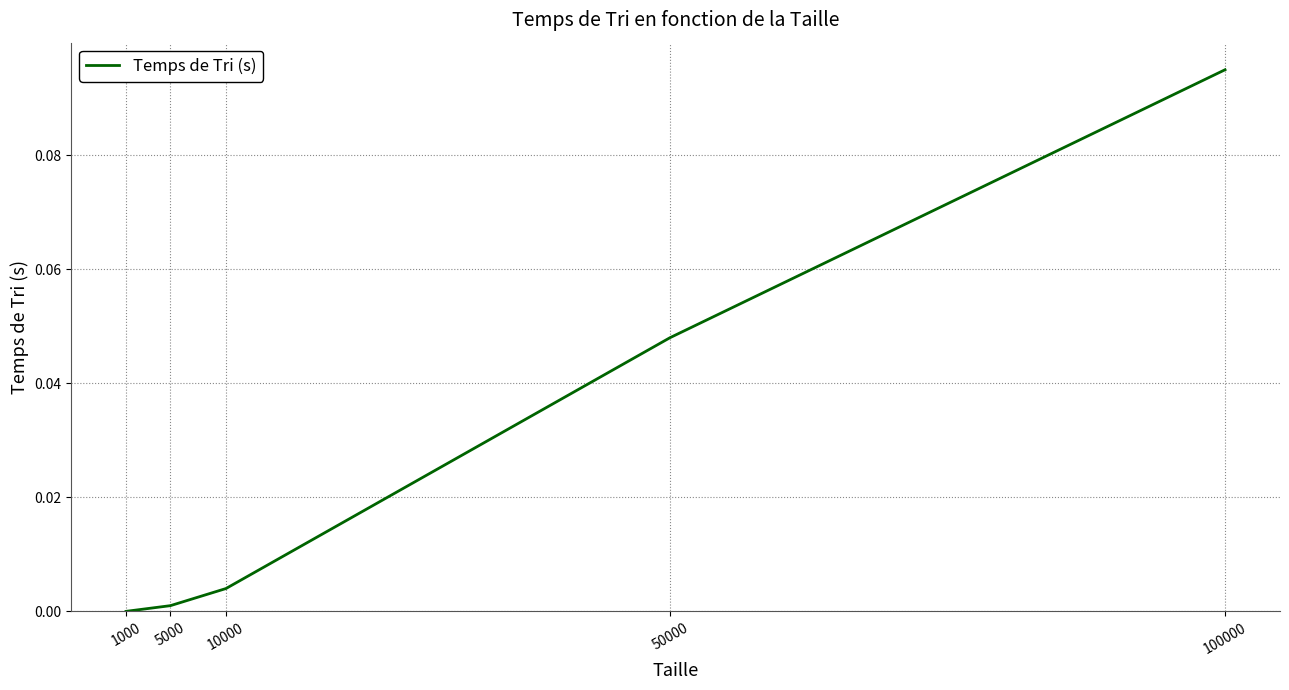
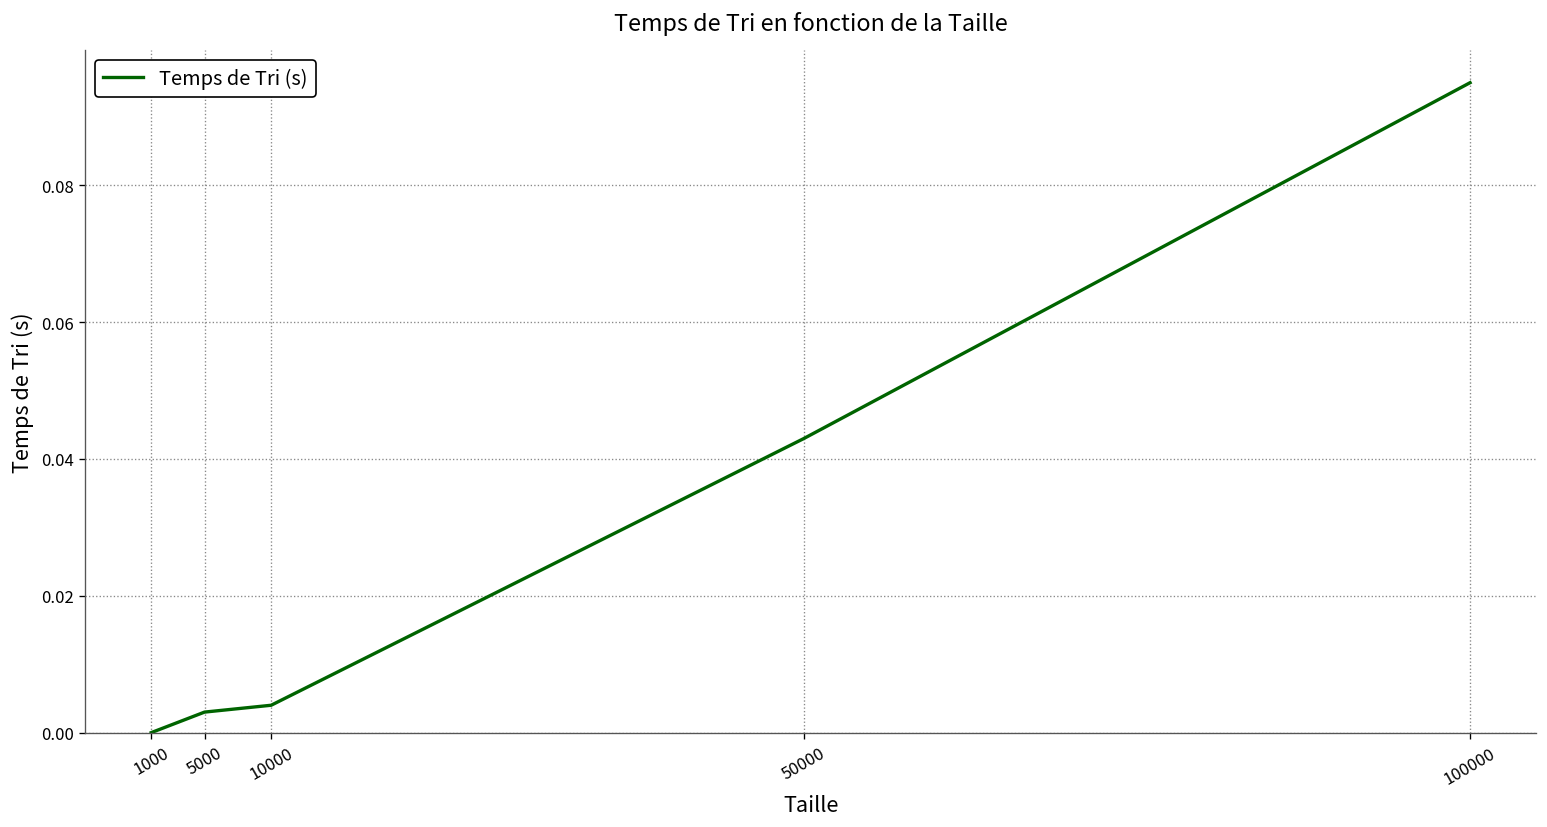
  {
    "1000": 0.000,
-   "5000": 0.001,
+   "5000": 0.003,
    "10000": 0.004,
-   "50000": 0.048,
+   "50000": 0.043,
    "100000": 0.095
  }
